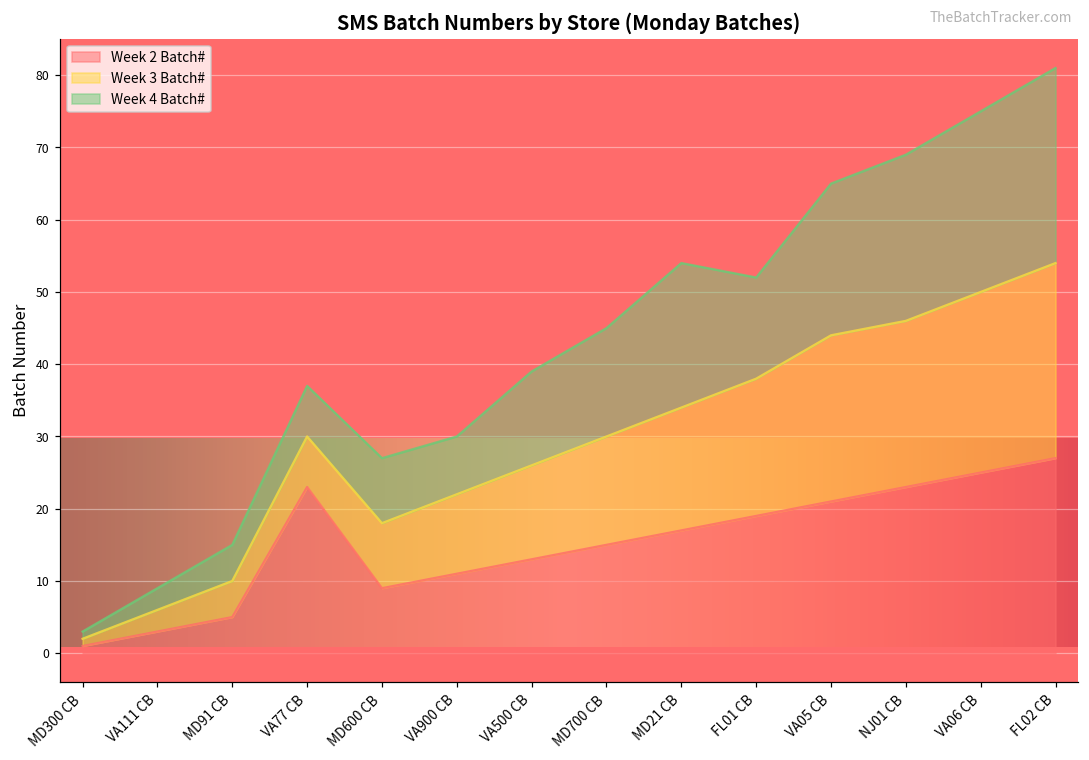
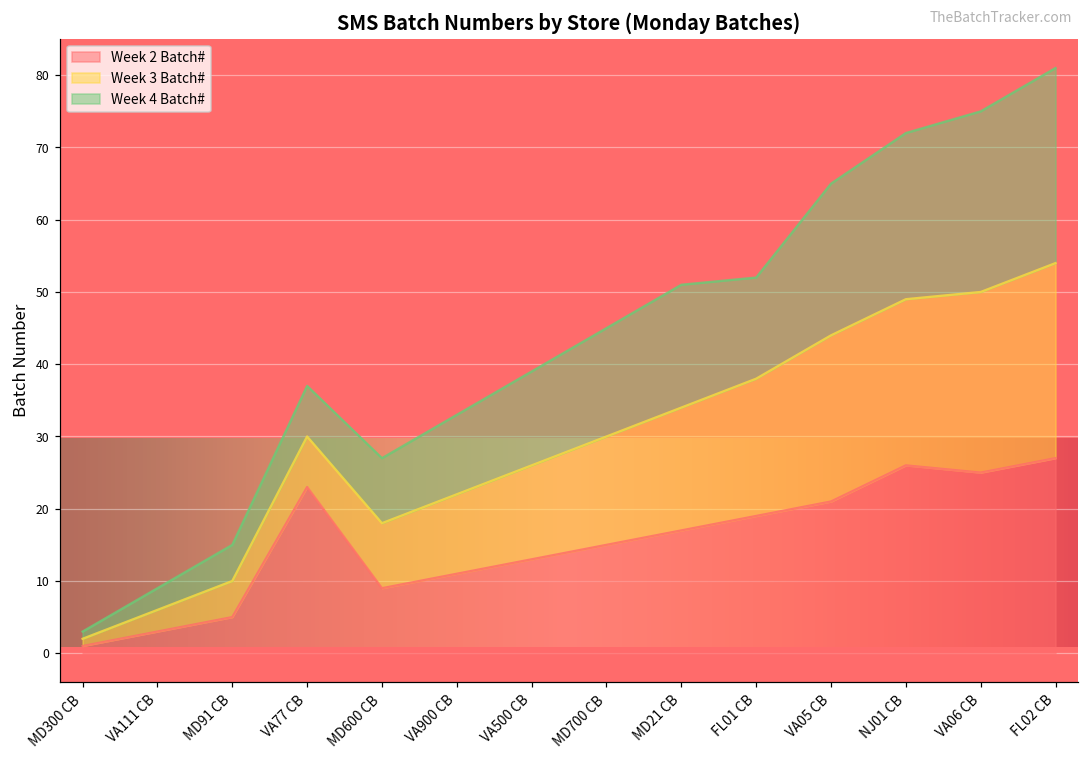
  {
    "Week 2 Batch#": {
      "MD300 CB": 1,
      "VA111 CB": 3,
      "MD91 CB": 5,
      "VA77 CB": 23,
      "MD600 CB": 9,
      "VA900 CB": 11,
      "VA500 CB": 13,
      "MD700 CB": 15,
      "MD21 CB": 17,
      "FL01 CB": 19,
      "VA05 CB": 21,
-     "NJ01 CB": 23,
+     "NJ01 CB": 26,
      "VA06 CB": 25,
      "FL02 CB": 27
    },
    "Week 3 Batch#": {
      "MD300 CB": 1,
      "VA111 CB": 3,
      "MD91 CB": 5,
      "VA77 CB": 7,
      "MD600 CB": 9,
      "VA900 CB": 11,
      "VA500 CB": 13,
      "MD700 CB": 15,
      "MD21 CB": 17,
      "FL01 CB": 19,
      "VA05 CB": 23,
      "NJ01 CB": 23,
      "VA06 CB": 25,
      "FL02 CB": 27
    },
    "Week 4 Batch#": {
      "MD300 CB": 1,
      "VA111 CB": 3,
      "MD91 CB": 5,
      "VA77 CB": 7,
      "MD600 CB": 9,
-     "VA900 CB": 8,
+     "VA900 CB": 11,
      "VA500 CB": 13,
      "MD700 CB": 15,
-     "MD21 CB": 20,
+     "MD21 CB": 17,
      "FL01 CB": 14,
      "VA05 CB": 21,
      "NJ01 CB": 23,
      "VA06 CB": 25,
      "FL02 CB": 27
    }
  }
